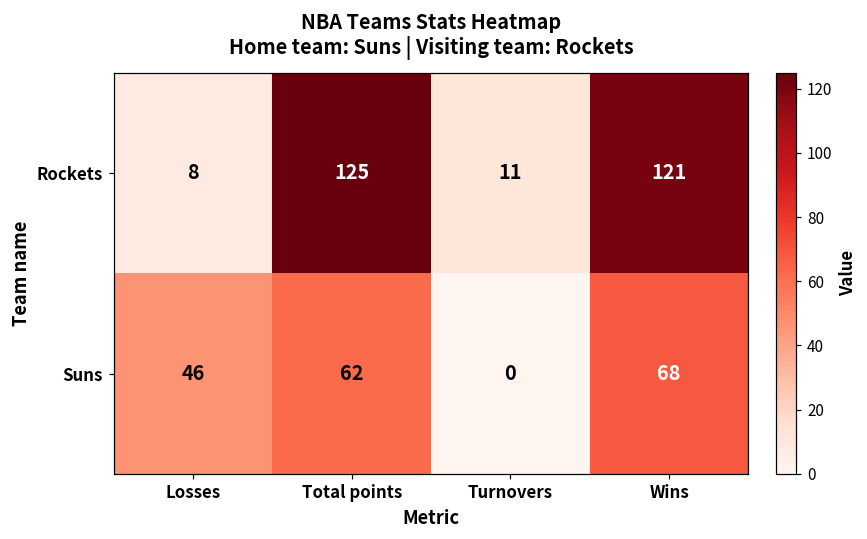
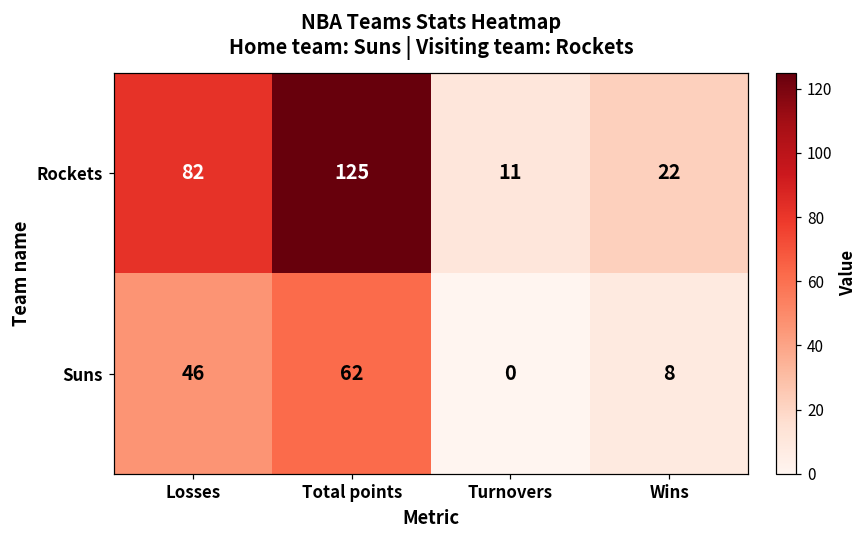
  {
    "Rockets": {
-     "Losses": 8,
-     "Wins": 121
+     "Losses": 82,
+     "Wins": 22
    },
    "Suns": {
-     "Wins": 68
+     "Wins": 8
    }
  }
